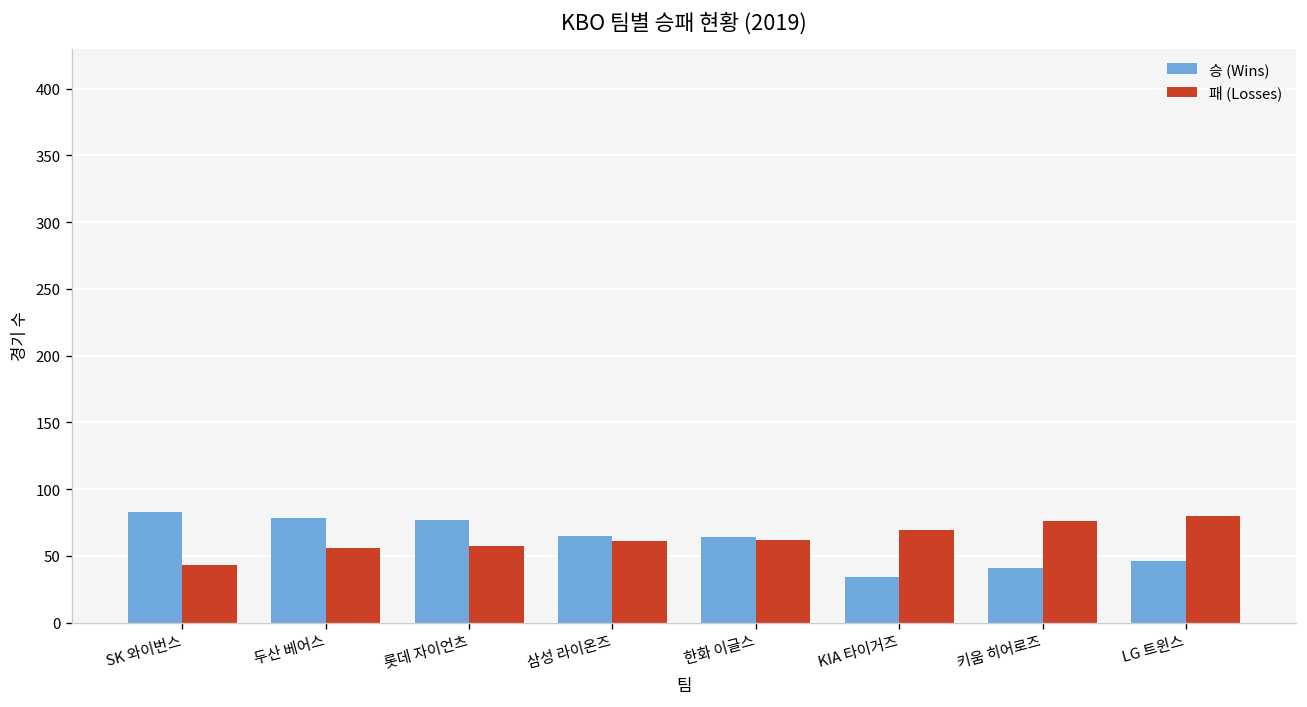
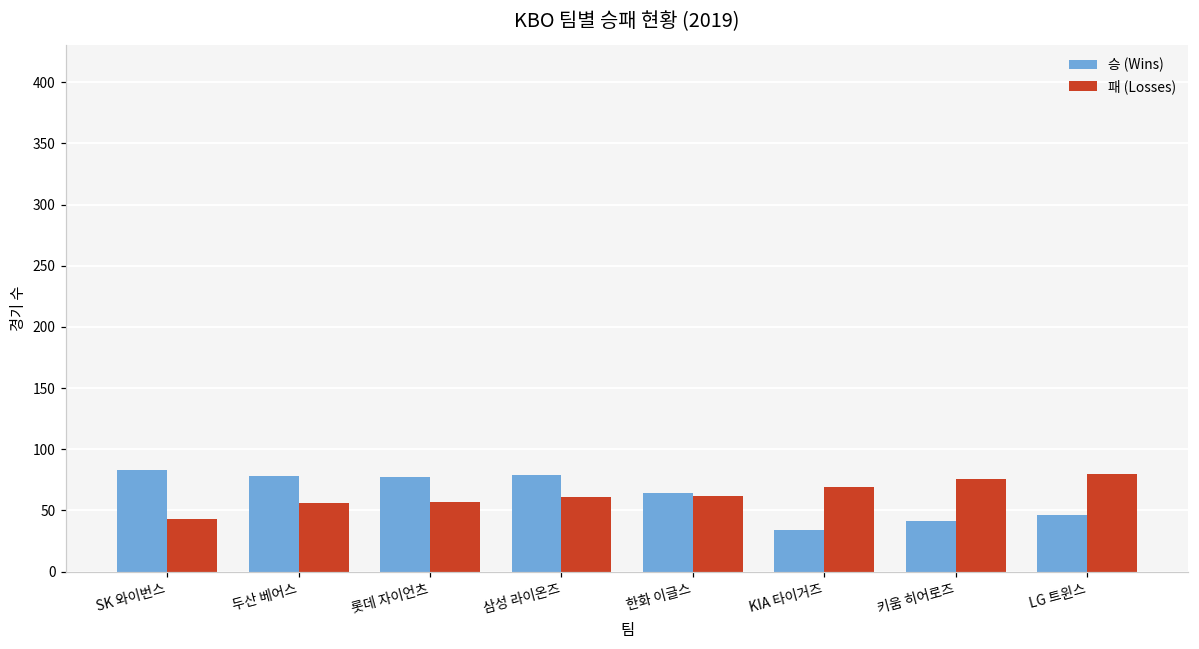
  {
    "승 (Wins)": {
      "SK 와이번스": 83,
      "두산 베어스": 78,
      "롯데 자이언츠": 77,
-     "삼성 라이온즈": 65,
+     "삼성 라이온즈": 79,
      "한화 이글스": 64,
      "KIA 타이거즈": 34,
      "키움 히어로즈": 41,
      "LG 트윈스": 46
    },
    "패 (Losses)": {
      "SK 와이번스": 43,
      "두산 베어스": 56,
      "롯데 자이언츠": 57,
      "삼성 라이온즈": 61,
      "한화 이글스": 62,
      "KIA 타이거즈": 69,
      "키움 히어로즈": 76,
      "LG 트윈스": 80
    }
  }
